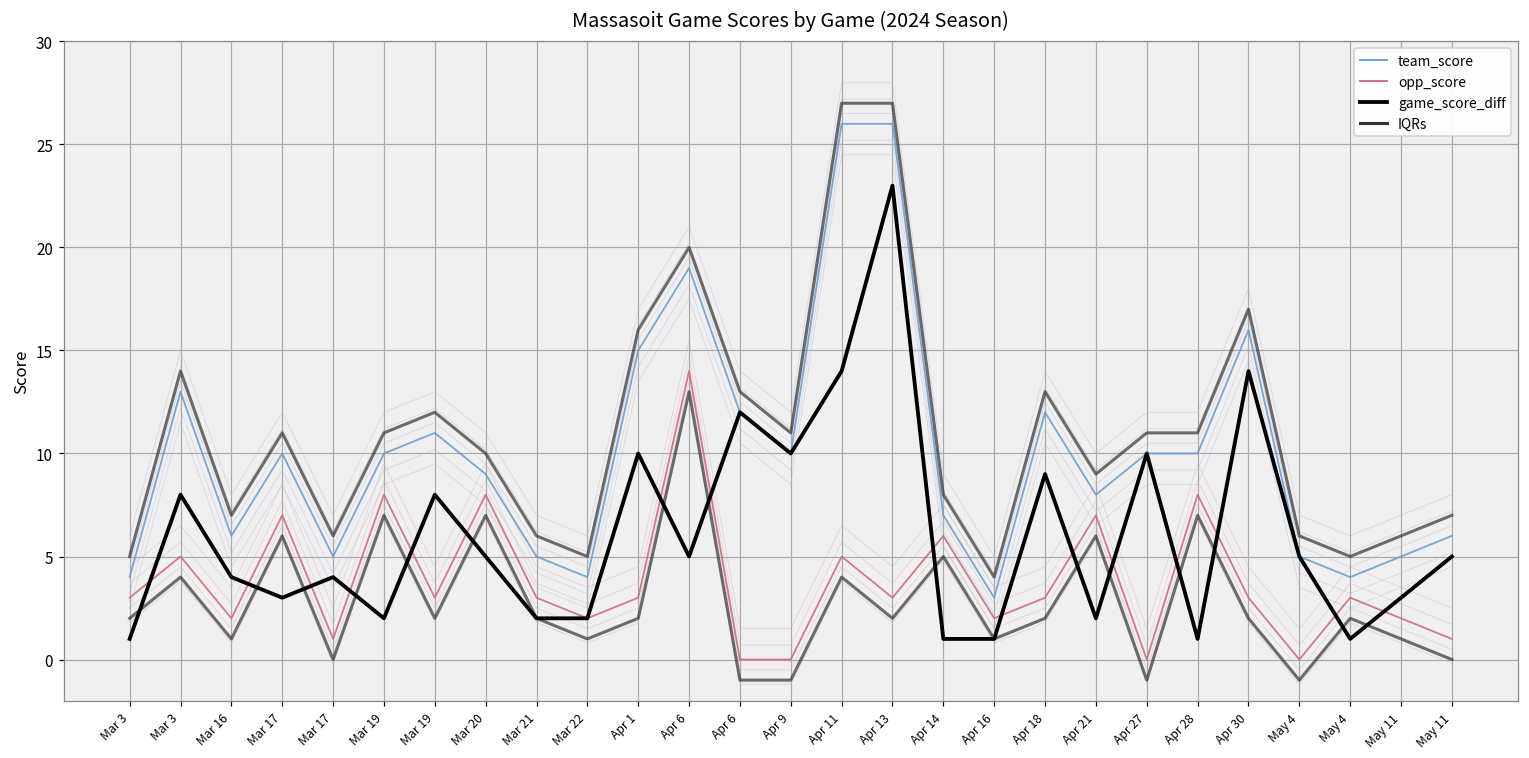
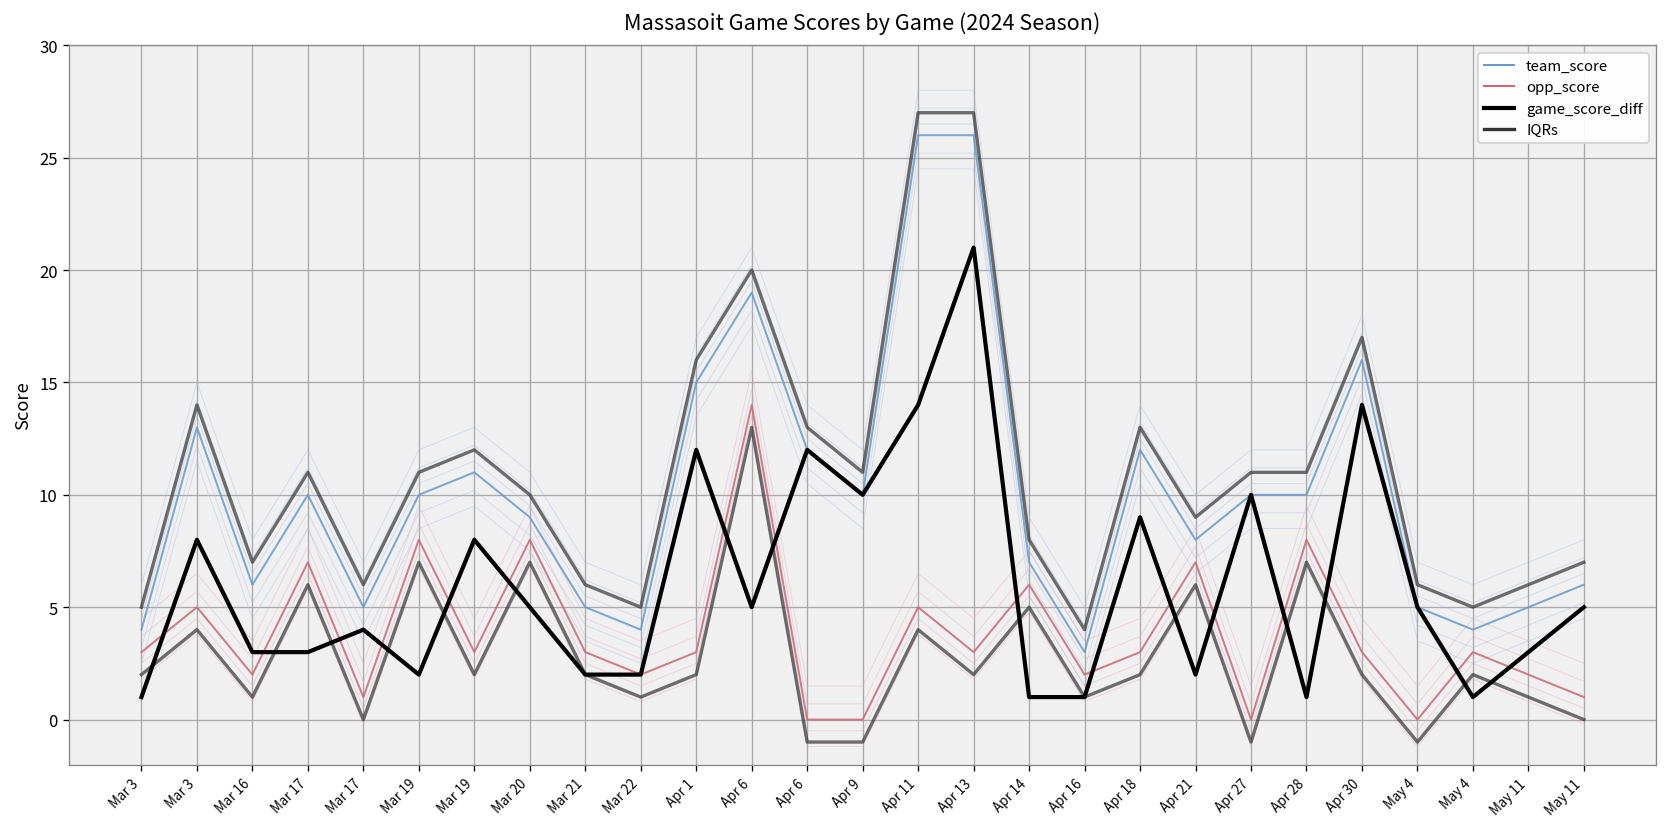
  {
    "game_score_diff": {
-     "Mar 16": 4,
+     "Mar 16": 3,
      "Mar 20": 5,
-     "Apr 1": 10,
+     "Apr 1": 12,
      "Apr 11": 14,
-     "Apr 13": 23,
+     "Apr 13": 21,
      "Apr 14": 1,
      "Apr 18": 9,
      "Apr 21": 2,
      "Apr 28": 1,
      "Apr 30": 14
    }
  }
